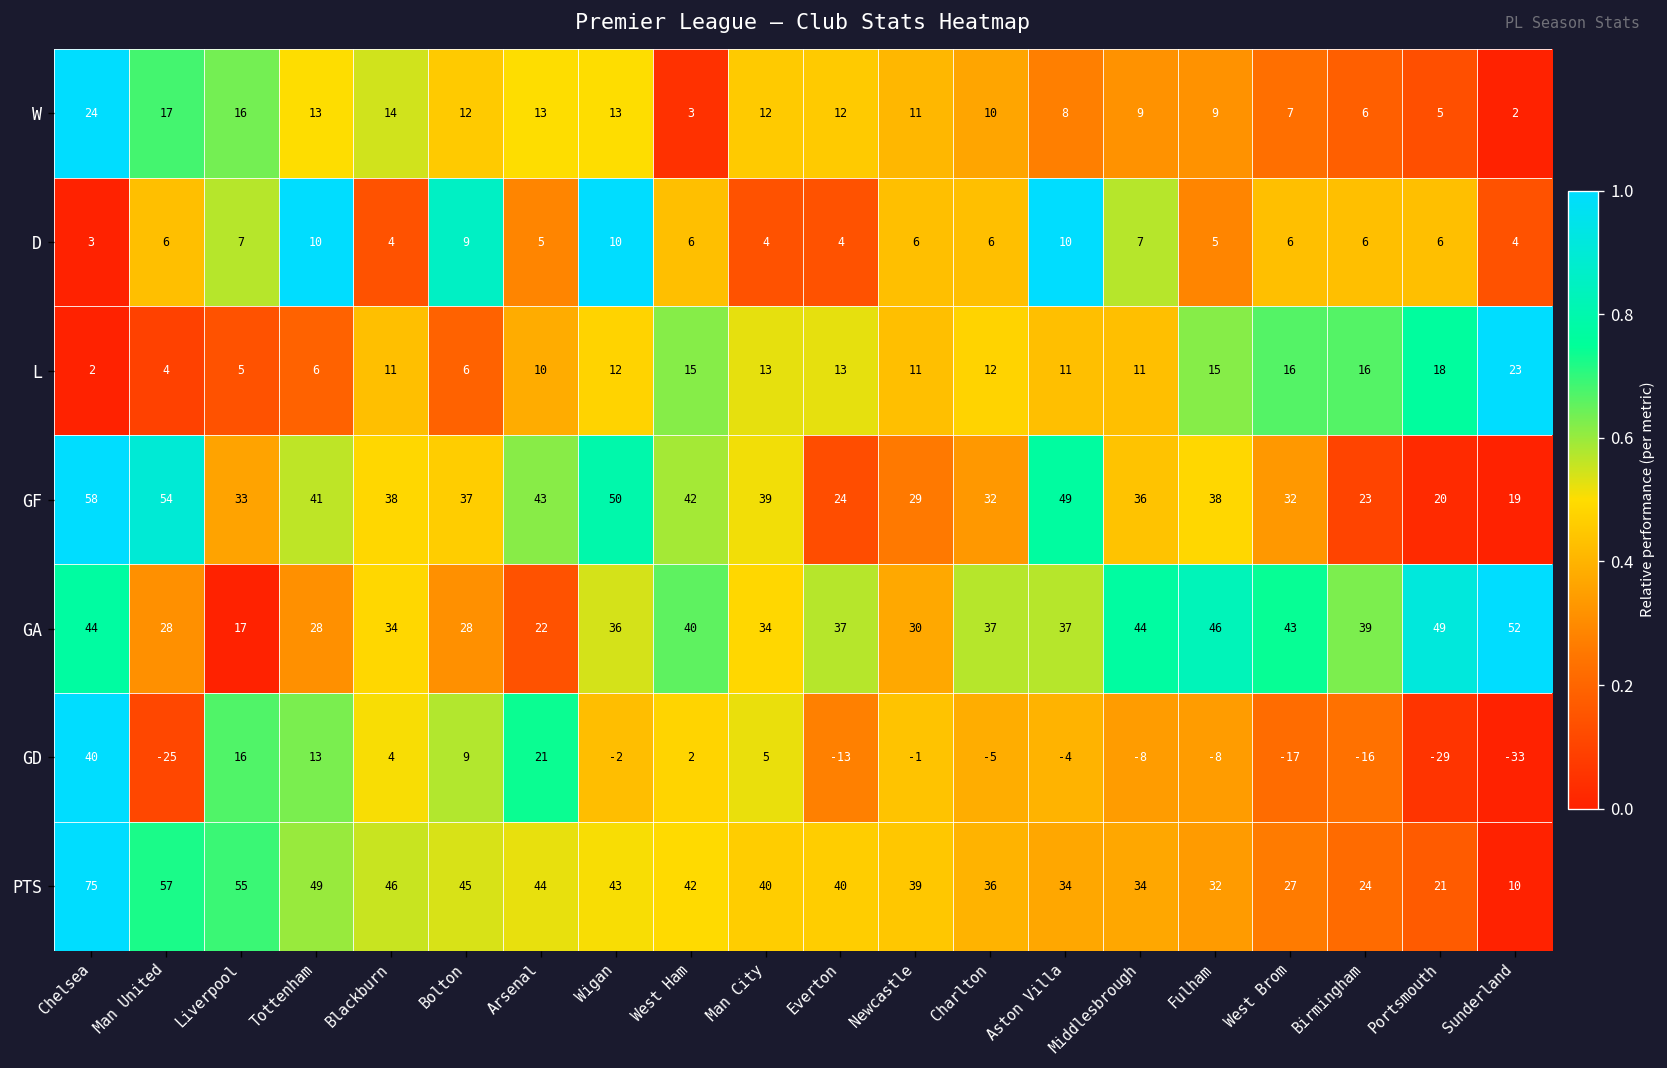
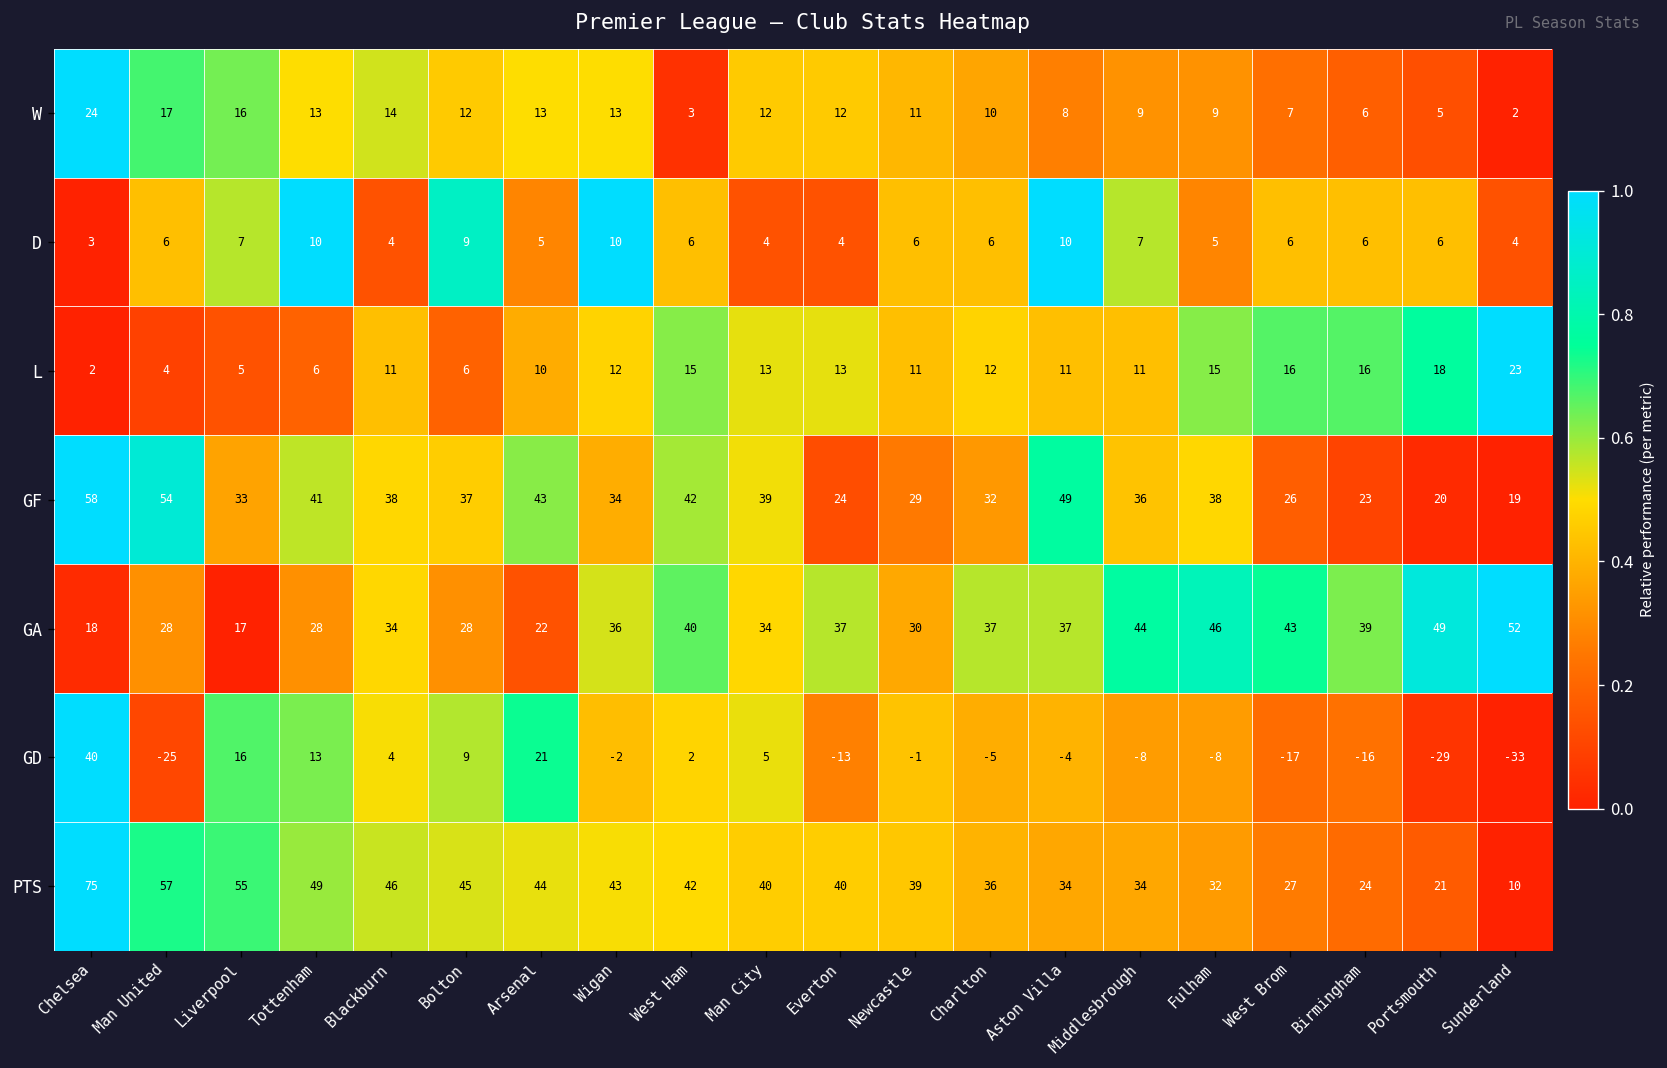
  {
    "W": {
      "Chelsea": 24,
      "Man United": 17,
      "Liverpool": 16,
      "Tottenham": 13,
      "Blackburn": 14,
      "Bolton": 12,
      "Arsenal": 13,
      "Wigan": 13,
      "West Ham": 3,
      "Man City": 12,
      "Everton": 12,
      "Newcastle": 11,
      "Charlton": 10,
      "Aston Villa": 8,
      "Middlesbrough": 9,
      "Fulham": 9,
      "West Brom": 7,
      "Birmingham": 6,
      "Portsmouth": 5,
      "Sunderland": 2
    },
    "D": {
      "Chelsea": 3,
      "Man United": 6,
      "Liverpool": 7,
      "Tottenham": 10,
      "Blackburn": 4,
      "Bolton": 9,
      "Arsenal": 5,
      "Wigan": 10,
      "West Ham": 6,
      "Man City": 4,
      "Everton": 4,
      "Newcastle": 6,
      "Charlton": 6,
      "Aston Villa": 10,
      "Middlesbrough": 7,
      "Fulham": 5,
      "West Brom": 6,
      "Birmingham": 6,
      "Portsmouth": 6,
      "Sunderland": 4
    },
    "L": {
      "Chelsea": 2,
      "Man United": 4,
      "Liverpool": 5,
      "Tottenham": 6,
      "Blackburn": 11,
      "Bolton": 6,
      "Arsenal": 10,
      "Wigan": 12,
      "West Ham": 15,
      "Man City": 13,
      "Everton": 13,
      "Newcastle": 11,
      "Charlton": 12,
      "Aston Villa": 11,
      "Middlesbrough": 11,
      "Fulham": 15,
      "West Brom": 16,
      "Birmingham": 16,
      "Portsmouth": 18,
      "Sunderland": 23
    },
    "GF": {
      "Chelsea": 58,
      "Man United": 54,
      "Liverpool": 33,
      "Tottenham": 41,
      "Blackburn": 38,
      "Bolton": 37,
      "Arsenal": 43,
-     "Wigan": 50,
+     "Wigan": 34,
      "West Ham": 42,
      "Man City": 39,
      "Everton": 24,
      "Newcastle": 29,
      "Charlton": 32,
      "Aston Villa": 49,
      "Middlesbrough": 36,
      "Fulham": 38,
-     "West Brom": 32,
+     "West Brom": 26,
      "Birmingham": 23,
      "Portsmouth": 20,
      "Sunderland": 19
    },
    "GA": {
-     "Chelsea": 44,
+     "Chelsea": 18,
      "Man United": 28,
      "Liverpool": 17,
      "Tottenham": 28,
      "Blackburn": 34,
      "Bolton": 28,
      "Arsenal": 22,
      "Wigan": 36,
      "West Ham": 40,
      "Man City": 34,
      "Everton": 37,
      "Newcastle": 30,
      "Charlton": 37,
      "Aston Villa": 37,
      "Middlesbrough": 44,
      "Fulham": 46,
      "West Brom": 43,
      "Birmingham": 39,
      "Portsmouth": 49,
      "Sunderland": 52
    },
    "GD": {
      "Chelsea": 40,
      "Man United": -25,
      "Liverpool": 16,
      "Tottenham": 13,
      "Blackburn": 4,
      "Bolton": 9,
      "Arsenal": 21,
      "Wigan": -2,
      "West Ham": 2,
      "Man City": 5,
      "Everton": -13,
      "Newcastle": -1,
      "Charlton": -5,
      "Aston Villa": -4,
      "Middlesbrough": -8,
      "Fulham": -8,
      "West Brom": -17,
      "Birmingham": -16,
      "Portsmouth": -29,
      "Sunderland": -33
    },
    "PTS": {
      "Chelsea": 75,
      "Man United": 57,
      "Liverpool": 55,
      "Tottenham": 49,
      "Blackburn": 46,
      "Bolton": 45,
      "Arsenal": 44,
      "Wigan": 43,
      "West Ham": 42,
      "Man City": 40,
      "Everton": 40,
      "Newcastle": 39,
      "Charlton": 36,
      "Aston Villa": 34,
      "Middlesbrough": 34,
      "Fulham": 32,
      "West Brom": 27,
      "Birmingham": 24,
      "Portsmouth": 21,
      "Sunderland": 10
    }
  }
